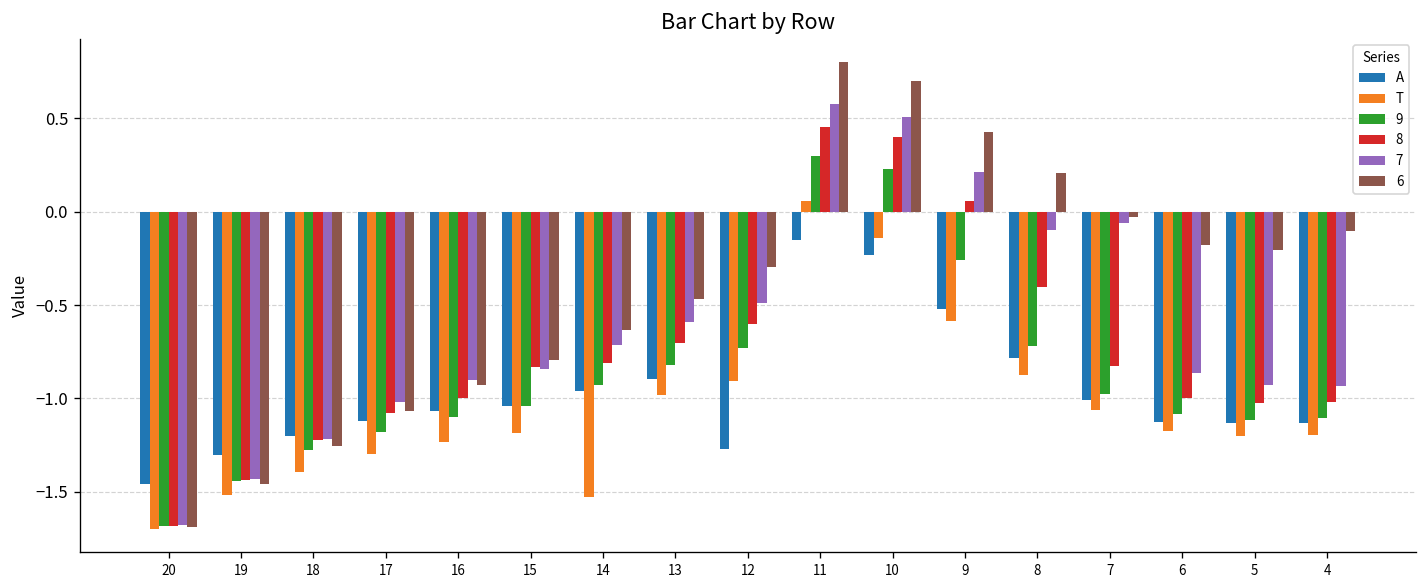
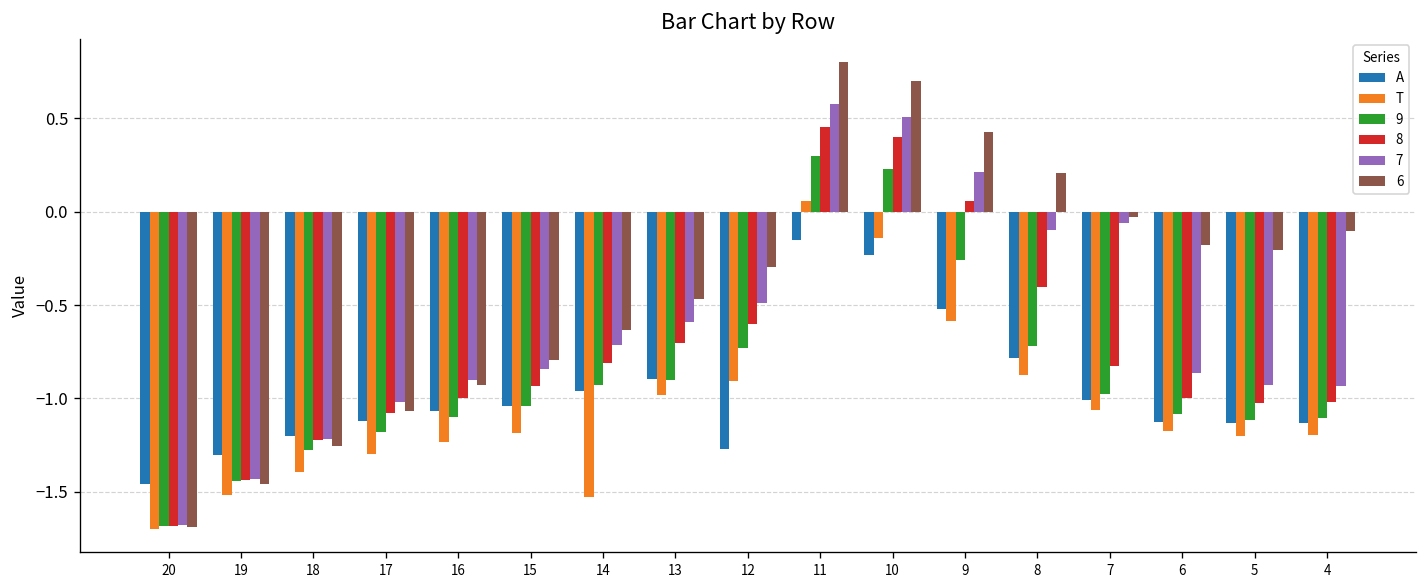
  {
    "A": {
      "20": -1.46,
      "19": -1.30,
      "18": -1.20,
      "17": -1.12,
      "16": -1.07,
      "15": -1.04,
      "14": -0.96,
      "13": -0.90,
      "12": -1.27,
      "11": -0.15,
      "10": -0.23,
      "9": -0.52,
      "8": -0.79,
      "7": -1.01,
      "6": -1.13,
      "5": -1.13,
      "4": -1.13
    },
    "T": {
      "20": -1.70,
      "19": -1.52,
      "18": -1.39,
      "17": -1.30,
      "16": -1.23,
      "15": -1.19,
      "14": -1.53,
      "13": -0.98,
      "12": -0.91,
      "11": 0.06,
      "10": -0.14,
      "9": -0.59,
      "8": -0.88,
      "7": -1.06,
      "6": -1.18,
      "5": -1.20,
      "4": -1.20
    },
    "9": {
      "20": -1.68,
      "19": -1.44,
      "18": -1.28,
      "17": -1.18,
      "16": -1.10,
      "15": -1.04,
      "14": -0.93,
-     "13": -0.82,
+     "13": -0.90,
      "12": -0.73,
      "11": 0.30,
      "10": 0.23,
      "9": -0.26,
      "8": -0.72,
      "7": -0.98,
      "6": -1.09,
      "5": -1.12,
      "4": -1.11
    },
    "8": {
      "20": -1.68,
      "19": -1.44,
      "18": -1.22,
      "17": -1.08,
      "16": -1.00,
-     "15": -0.83,
+     "15": -0.94,
      "14": -0.81,
      "13": -0.71,
      "12": -0.60,
      "11": 0.46,
      "10": 0.40,
      "9": 0.06,
      "8": -0.40,
      "7": -0.83,
      "6": -1.00,
      "5": -1.03,
      "4": -1.02
    },
    "7": {
      "20": -1.68,
      "19": -1.43,
      "18": -1.22,
      "17": -1.02,
      "16": -0.90,
      "15": -0.84,
      "14": -0.71,
      "13": -0.59,
      "12": -0.49,
      "11": 0.57,
      "10": 0.51,
      "9": 0.22,
      "8": -0.10,
      "7": -0.06,
      "6": -0.87,
      "5": -0.93,
      "4": -0.94
    },
    "6": {
      "20": -1.69,
      "19": -1.46,
      "18": -1.25,
      "17": -1.07,
      "16": -0.93,
      "15": -0.80,
      "14": -0.63,
      "13": -0.47,
      "12": -0.29,
      "11": 0.80,
      "10": 0.70,
      "9": 0.43,
      "8": 0.21,
      "7": -0.03,
      "6": -0.18,
      "5": -0.21,
      "4": -0.10
    }
  }
